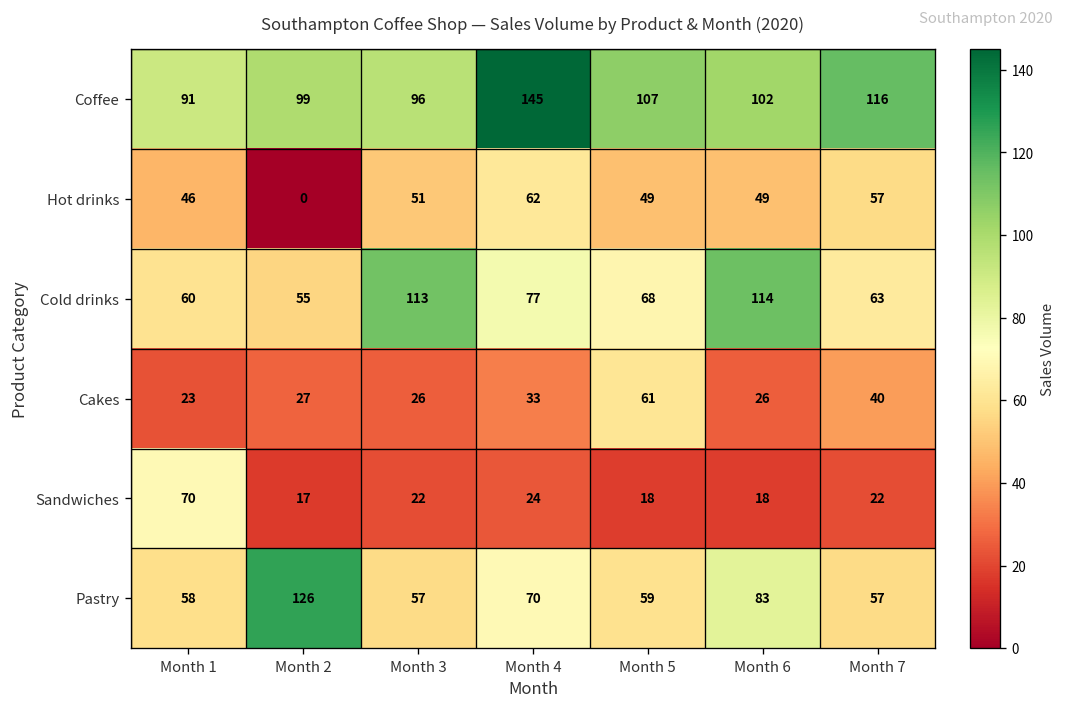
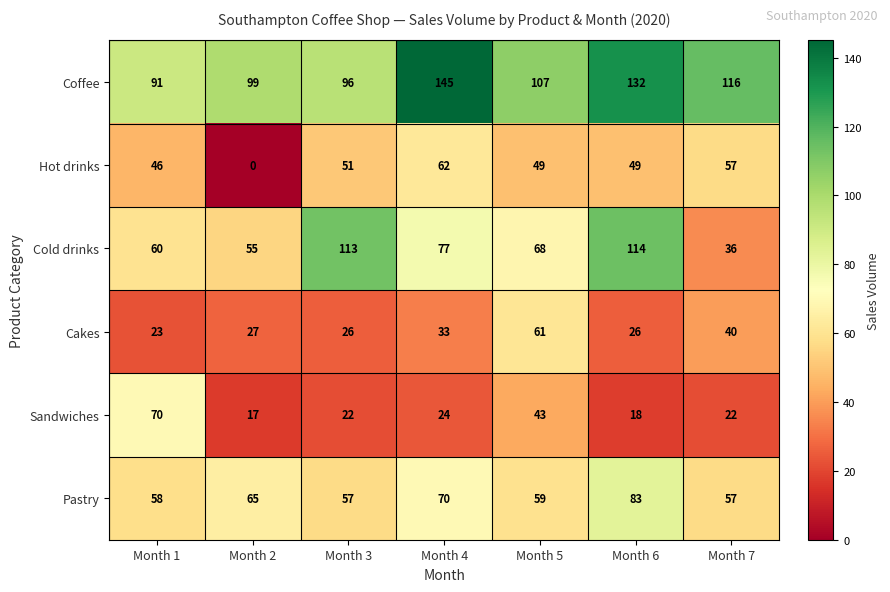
  {
    "Coffee": {
      "Month 1": 91,
      "Month 2": 99,
      "Month 3": 96,
      "Month 4": 145,
      "Month 5": 107,
-     "Month 6": 102,
+     "Month 6": 132,
      "Month 7": 116
    },
    "Hot drinks": {
      "Month 1": 46,
      "Month 2": 0,
      "Month 3": 51,
      "Month 4": 62,
      "Month 5": 49,
      "Month 6": 49,
      "Month 7": 57
    },
    "Cold drinks": {
      "Month 1": 60,
      "Month 2": 55,
      "Month 3": 113,
      "Month 4": 77,
      "Month 5": 68,
      "Month 6": 114,
-     "Month 7": 63
+     "Month 7": 36
    },
    "Cakes": {
      "Month 1": 23,
      "Month 2": 27,
      "Month 3": 26,
      "Month 4": 33,
      "Month 5": 61,
      "Month 6": 26,
      "Month 7": 40
    },
    "Sandwiches": {
      "Month 1": 70,
      "Month 2": 17,
      "Month 3": 22,
      "Month 4": 24,
-     "Month 5": 18,
+     "Month 5": 43,
      "Month 6": 18,
      "Month 7": 22
    },
    "Pastry": {
      "Month 1": 58,
-     "Month 2": 126,
+     "Month 2": 65,
      "Month 3": 57,
      "Month 4": 70,
      "Month 5": 59,
      "Month 6": 83,
      "Month 7": 57
    }
  }
